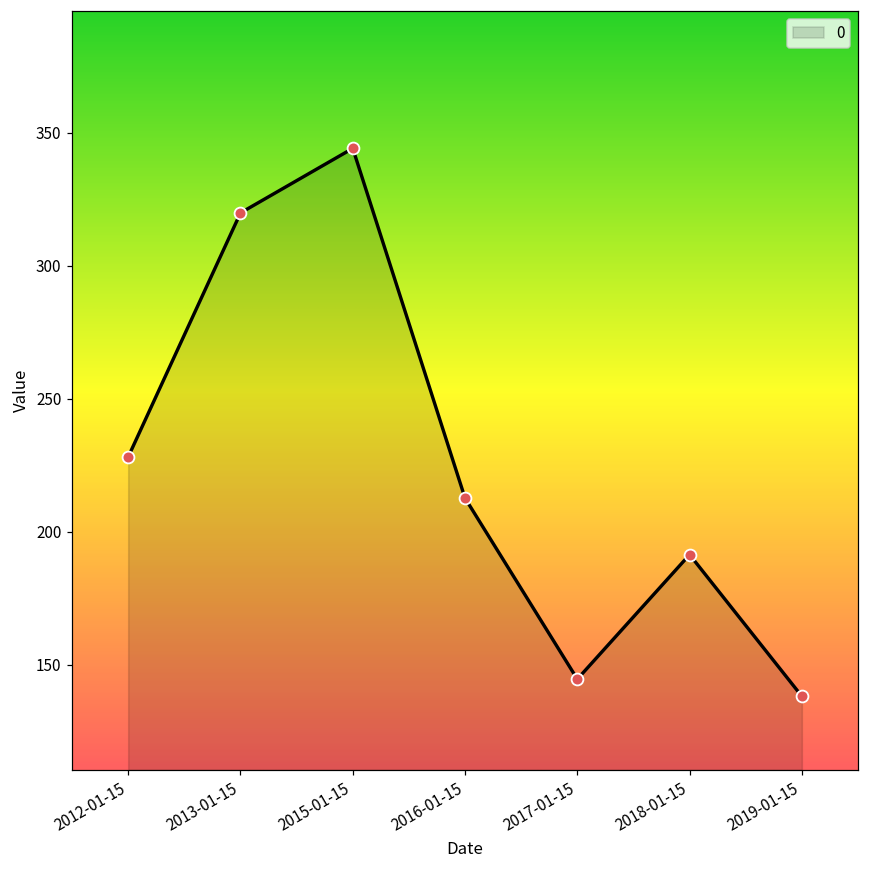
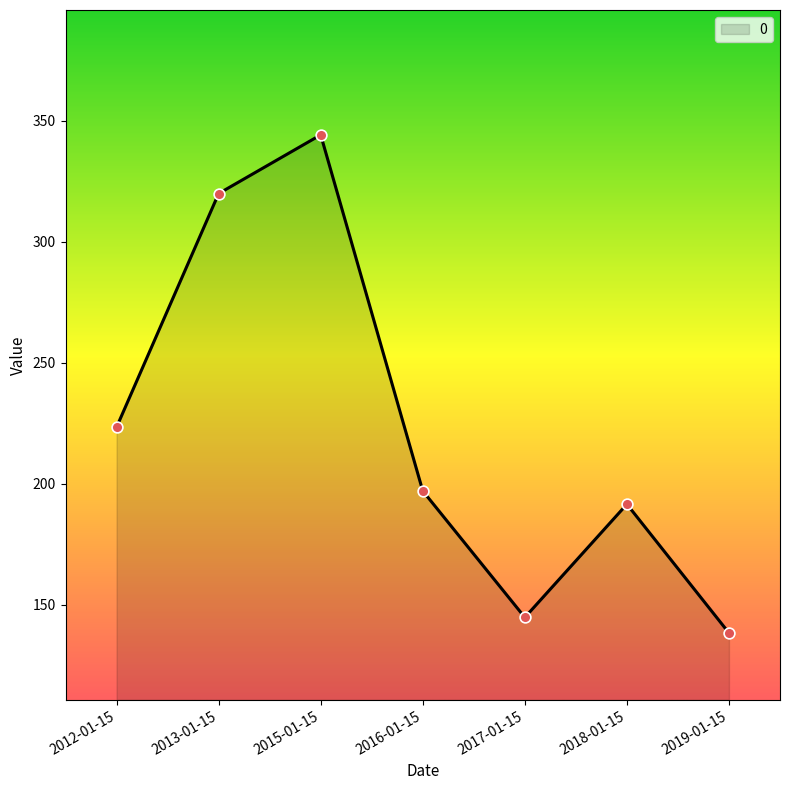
  {
-   "2012-01-15": 228,
+   "2012-01-15": 223,
    "2013-01-15": 320,
    "2015-01-15": 344,
-   "2016-01-15": 213,
+   "2016-01-15": 197,
    "2017-01-15": 145,
    "2018-01-15": 191,
    "2019-01-15": 138
  }
